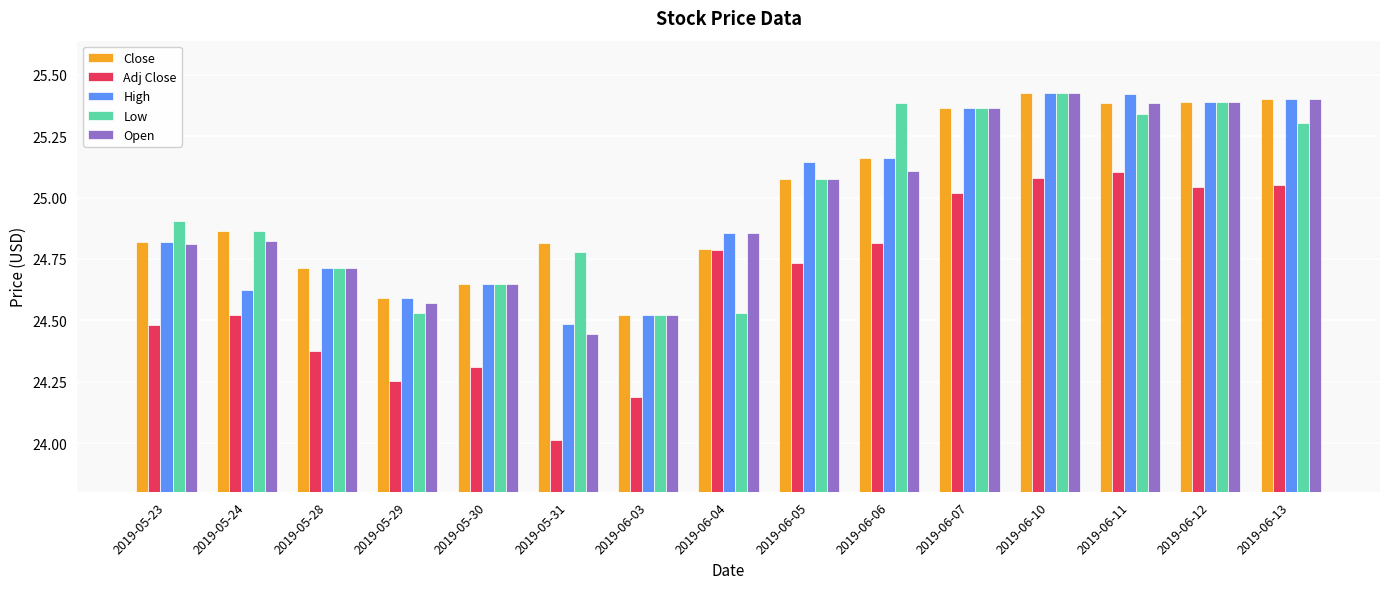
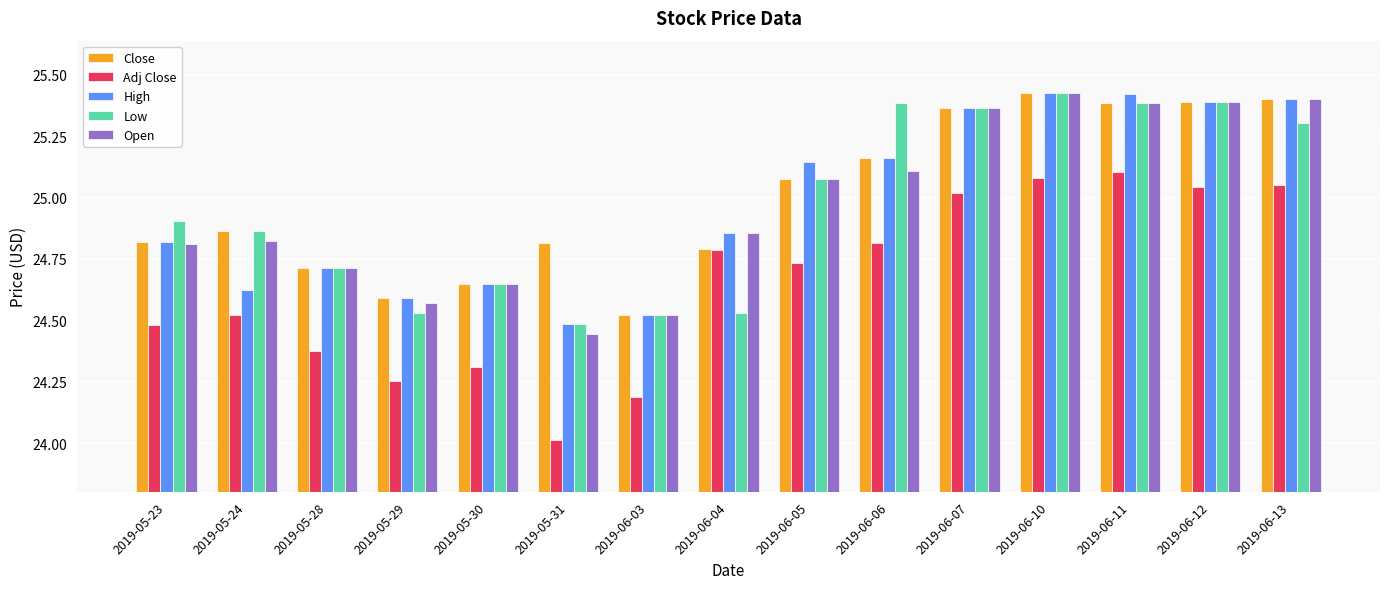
  {
    "Close": {
      "2019-05-23": 24.82,
      "2019-05-24": 24.86,
      "2019-05-28": 24.71,
      "2019-05-29": 24.59,
      "2019-05-30": 24.65,
      "2019-05-31": 24.81,
      "2019-06-03": 24.52,
      "2019-06-04": 24.79,
      "2019-06-05": 25.08,
      "2019-06-06": 25.16,
      "2019-06-07": 25.37,
      "2019-06-10": 25.43,
      "2019-06-11": 25.39,
      "2019-06-12": 25.39,
      "2019-06-13": 25.40
    },
    "Adj Close": {
      "2019-05-23": 24.48,
      "2019-05-24": 24.52,
      "2019-05-28": 24.37,
      "2019-05-29": 24.25,
      "2019-05-30": 24.31,
      "2019-05-31": 24.01,
      "2019-06-03": 24.19,
      "2019-06-04": 24.79,
      "2019-06-05": 24.73,
      "2019-06-06": 24.82,
      "2019-06-07": 25.02,
      "2019-06-10": 25.08,
      "2019-06-11": 25.11,
      "2019-06-12": 25.04,
      "2019-06-13": 25.05
    },
    "High": {
      "2019-05-23": 24.82,
      "2019-05-24": 24.62,
      "2019-05-28": 24.71,
      "2019-05-29": 24.59,
      "2019-05-30": 24.65,
      "2019-05-31": 24.49,
      "2019-06-03": 24.52,
      "2019-06-04": 24.86,
      "2019-06-05": 25.14,
      "2019-06-06": 25.16,
      "2019-06-07": 25.37,
      "2019-06-10": 25.43,
      "2019-06-11": 25.42,
      "2019-06-12": 25.39,
      "2019-06-13": 25.40
    },
    "Low": {
      "2019-05-23": 24.90,
      "2019-05-24": 24.86,
      "2019-05-28": 24.71,
      "2019-05-29": 24.53,
      "2019-05-30": 24.65,
-     "2019-05-31": 24.78,
+     "2019-05-31": 24.49,
      "2019-06-03": 24.52,
      "2019-06-04": 24.53,
      "2019-06-05": 25.08,
      "2019-06-06": 25.38,
      "2019-06-07": 25.37,
      "2019-06-10": 25.43,
-     "2019-06-11": 25.34,
+     "2019-06-11": 25.39,
      "2019-06-12": 25.39,
      "2019-06-13": 25.31
    },
    "Open": {
      "2019-05-23": 24.81,
      "2019-05-24": 24.82,
      "2019-05-28": 24.71,
      "2019-05-29": 24.57,
      "2019-05-30": 24.65,
      "2019-05-31": 24.44,
      "2019-06-03": 24.52,
      "2019-06-04": 24.86,
      "2019-06-05": 25.08,
      "2019-06-06": 25.11,
      "2019-06-07": 25.37,
      "2019-06-10": 25.43,
      "2019-06-11": 25.39,
      "2019-06-12": 25.39,
      "2019-06-13": 25.40
    }
  }
